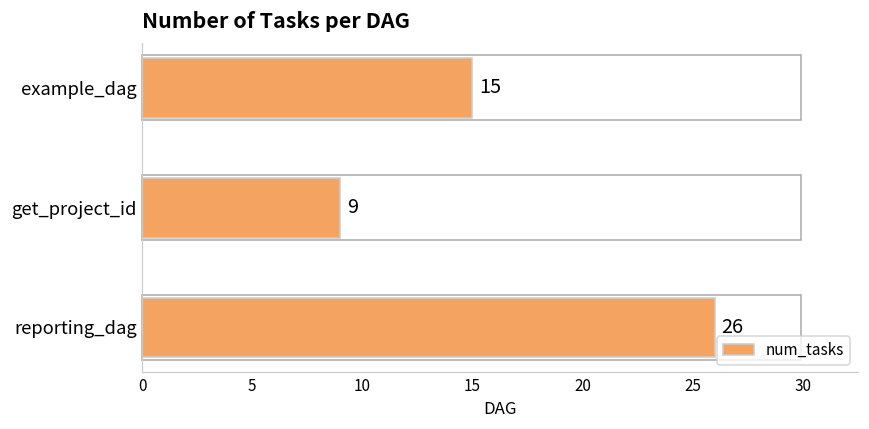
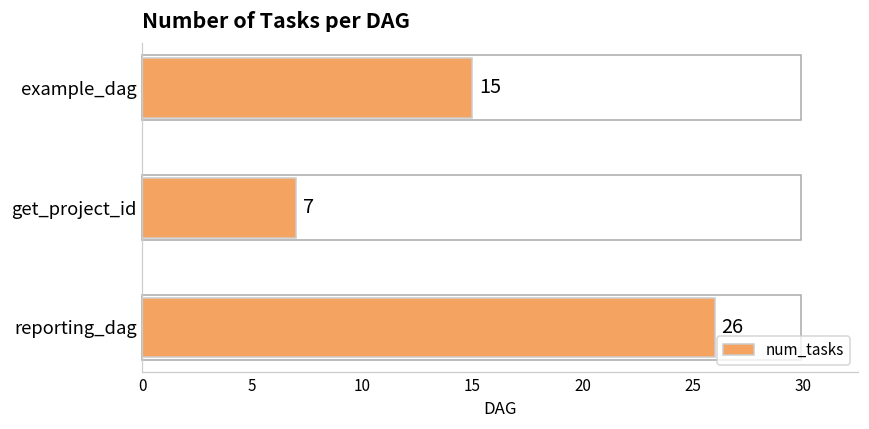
  {
    "example_dag": 15,
-   "get_project_id": 9
+   "get_project_id": 7
  }
